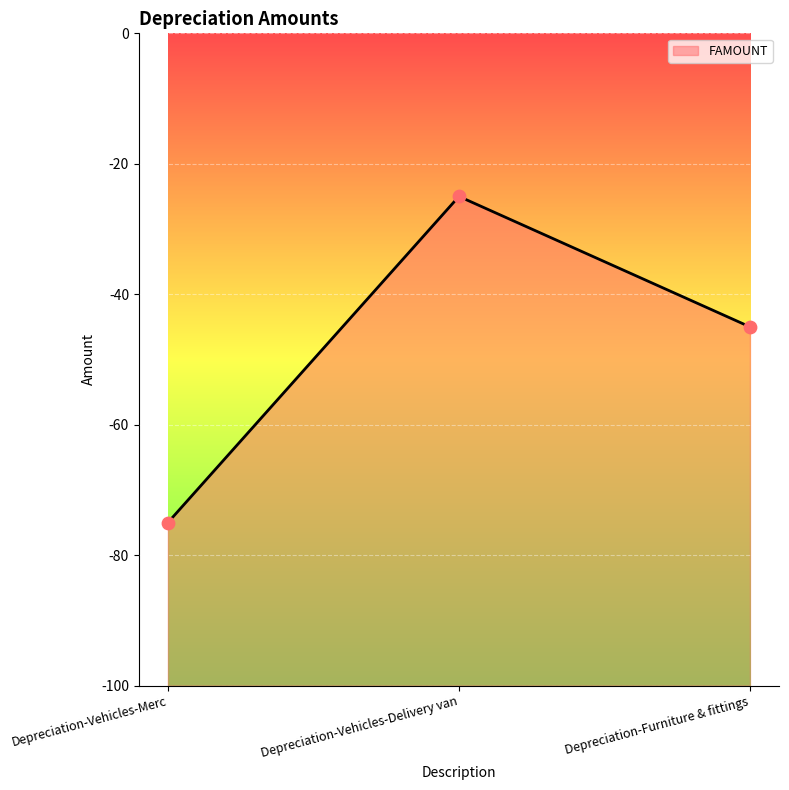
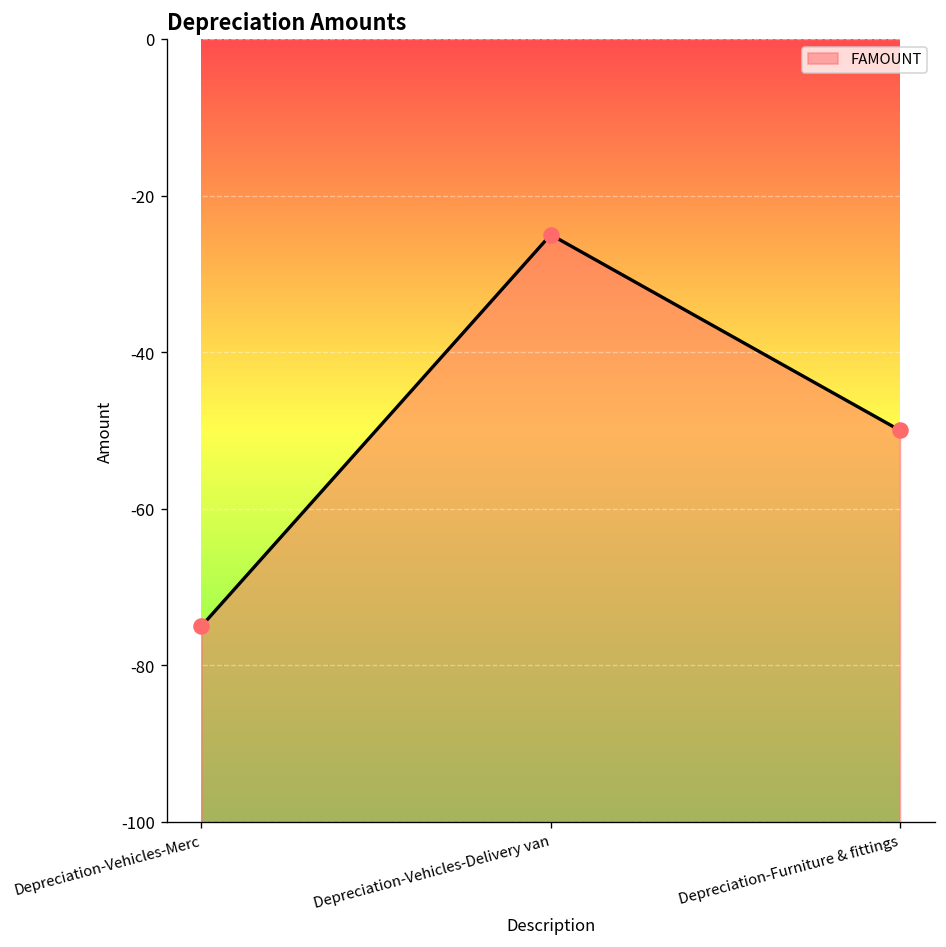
  {
    "Depreciation-Vehicles-Merc": -75,
    "Depreciation-Vehicles-Delivery van": -25,
-   "Depreciation-Furniture & fittings": -45
+   "Depreciation-Furniture & fittings": -50
  }
